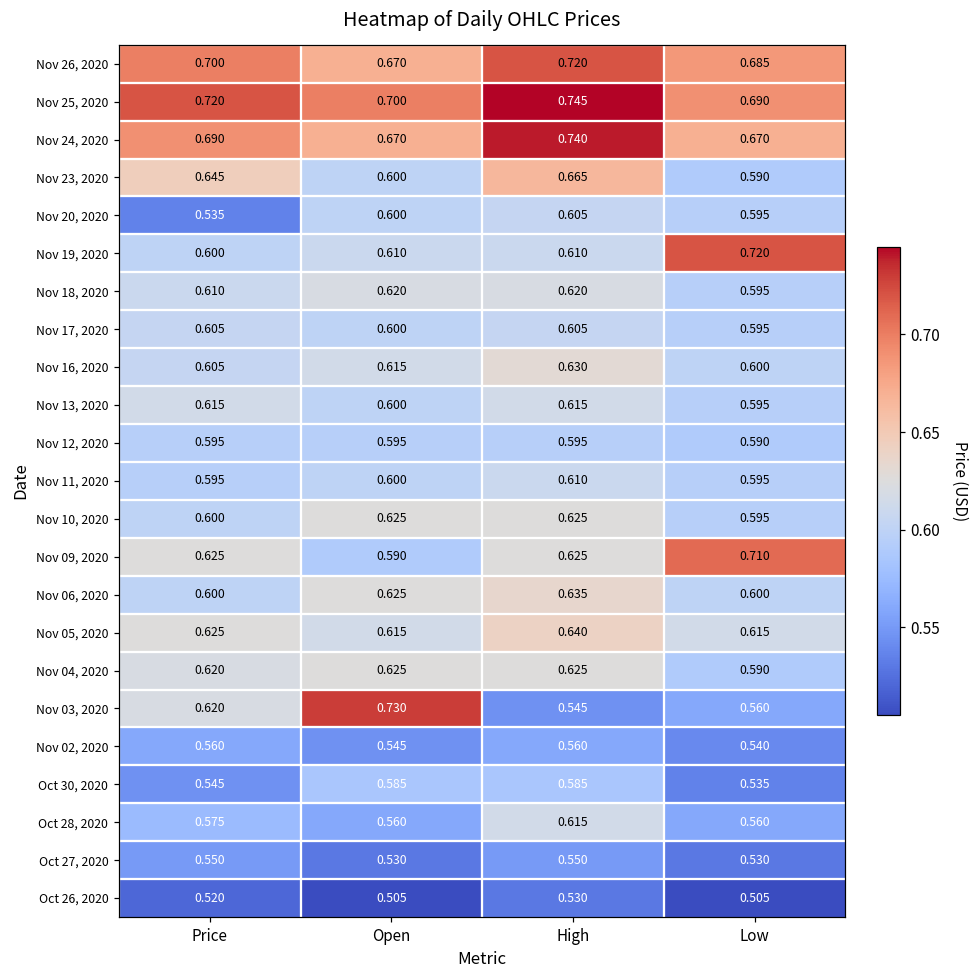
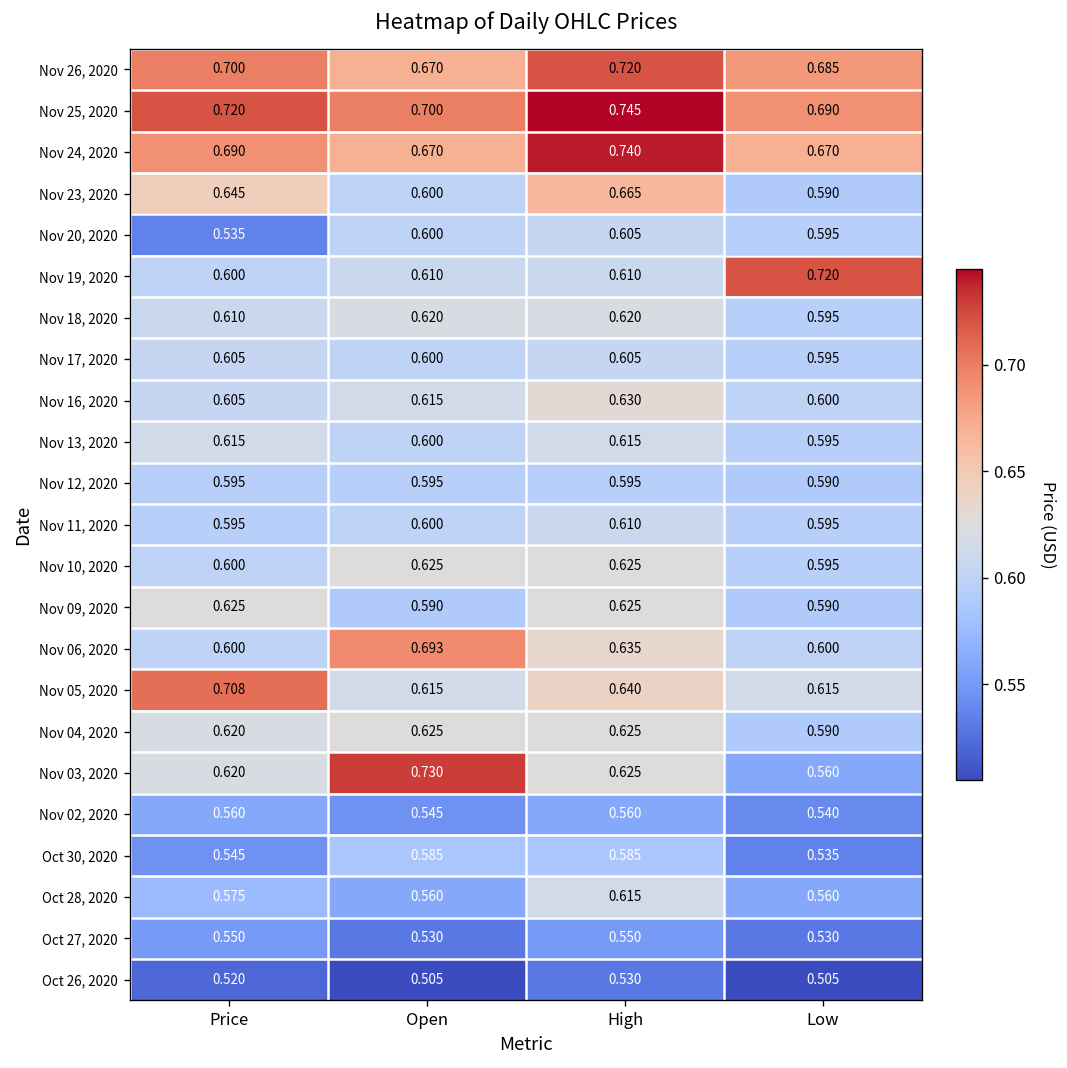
  {
    "Nov 26, 2020": {
      "Price": 0.700,
      "Open": 0.670,
      "High": 0.720,
      "Low": 0.685
    },
    "Nov 25, 2020": {
      "Price": 0.720,
      "Open": 0.700,
      "High": 0.745,
      "Low": 0.690
    },
    "Nov 24, 2020": {
      "Price": 0.690,
      "Open": 0.670,
      "High": 0.740,
      "Low": 0.670
    },
    "Nov 23, 2020": {
      "Price": 0.645,
      "Open": 0.600,
      "High": 0.665,
      "Low": 0.590
    },
    "Nov 20, 2020": {
      "Price": 0.535,
      "Open": 0.600,
      "High": 0.605,
      "Low": 0.595
    },
    "Nov 19, 2020": {
      "Price": 0.600,
      "Open": 0.610,
      "High": 0.610,
      "Low": 0.720
    },
    "Nov 18, 2020": {
      "Price": 0.610,
      "Open": 0.620,
      "High": 0.620,
      "Low": 0.595
    },
    "Nov 17, 2020": {
      "Price": 0.605,
      "Open": 0.600,
      "High": 0.605,
      "Low": 0.595
    },
    "Nov 16, 2020": {
      "Price": 0.605,
      "Open": 0.615,
      "High": 0.630,
      "Low": 0.600
    },
    "Nov 13, 2020": {
      "Price": 0.615,
      "Open": 0.600,
      "High": 0.615,
      "Low": 0.595
    },
    "Nov 12, 2020": {
      "Price": 0.595,
      "Open": 0.595,
      "High": 0.595,
      "Low": 0.590
    },
    "Nov 11, 2020": {
      "Price": 0.595,
      "Open": 0.600,
      "High": 0.610,
      "Low": 0.595
    },
    "Nov 10, 2020": {
      "Price": 0.600,
      "Open": 0.625,
      "High": 0.625,
      "Low": 0.595
    },
    "Nov 09, 2020": {
      "Price": 0.625,
      "Open": 0.590,
      "High": 0.625,
-     "Low": 0.710
+     "Low": 0.590
    },
    "Nov 06, 2020": {
      "Price": 0.600,
-     "Open": 0.625,
+     "Open": 0.693,
      "High": 0.635,
      "Low": 0.600
    },
    "Nov 05, 2020": {
-     "Price": 0.625,
+     "Price": 0.708,
      "Open": 0.615,
      "High": 0.640,
      "Low": 0.615
    },
    "Nov 04, 2020": {
      "Price": 0.620,
      "Open": 0.625,
      "High": 0.625,
      "Low": 0.590
    },
    "Nov 03, 2020": {
      "Price": 0.620,
      "Open": 0.730,
-     "High": 0.545,
+     "High": 0.625,
      "Low": 0.560
    },
    "Nov 02, 2020": {
      "Price": 0.560,
      "Open": 0.545,
      "High": 0.560,
      "Low": 0.540
    },
    "Oct 30, 2020": {
      "Price": 0.545,
      "Open": 0.585,
      "High": 0.585,
      "Low": 0.535
    },
    "Oct 28, 2020": {
      "Price": 0.575,
      "Open": 0.560,
      "High": 0.615,
      "Low": 0.560
    },
    "Oct 27, 2020": {
      "Price": 0.550,
      "Open": 0.530,
      "High": 0.550,
      "Low": 0.530
    },
    "Oct 26, 2020": {
      "Price": 0.520,
      "Open": 0.505,
      "High": 0.530,
      "Low": 0.505
    }
  }
